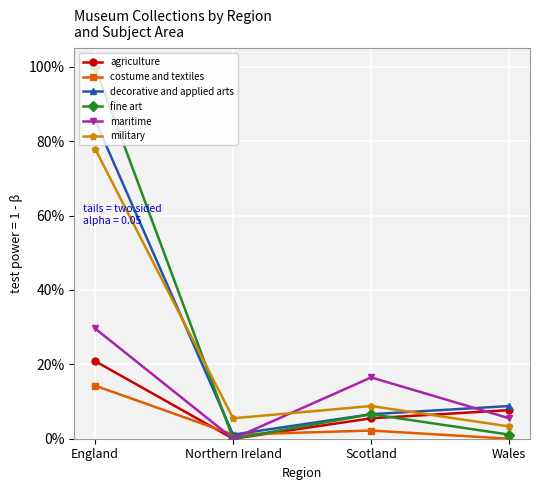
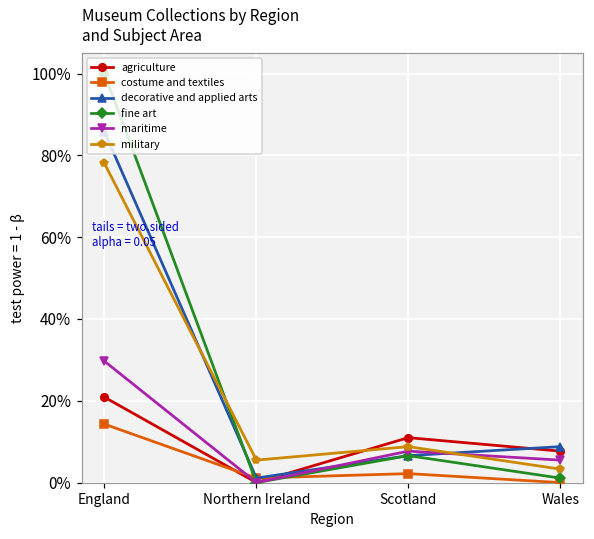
  {
    "agriculture": {
      "England": "21%",
-     "Scotland": "5%",
+     "Scotland": "11%",
      "Wales": "8%"
    },
    "decorative and applied arts": {
      "Wales": "9%"
    },
    "fine art": {
      "Wales": "1%"
    },
    "maritime": {
      "England": "30%",
-     "Scotland": "16%",
+     "Scotland": "8%",
      "Wales": "5%"
    }
  }
